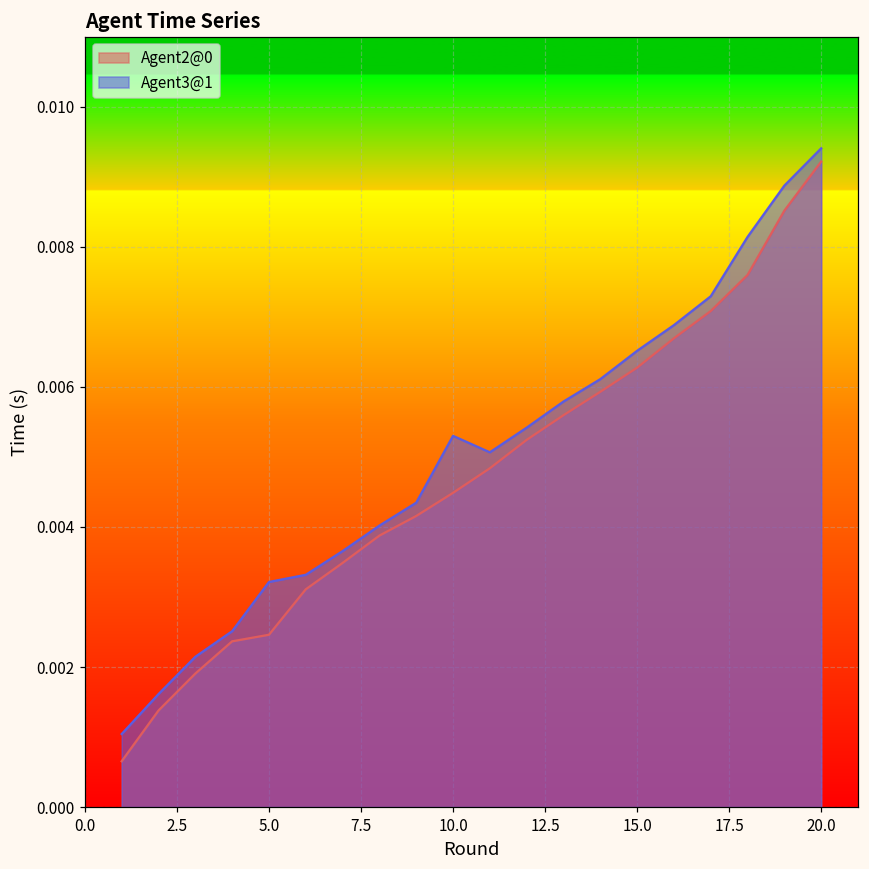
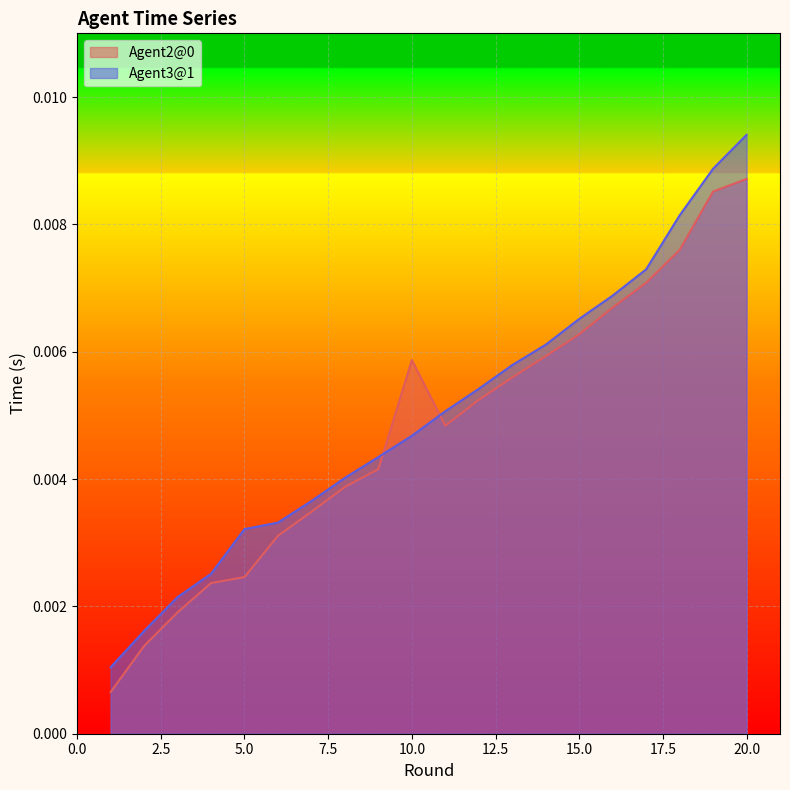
  {
    "Agent2@0": {
      "5.0": 0.0025,
-     "10.0": 0.0045,
+     "10.0": 0.0059,
      "15.0": 0.0063,
-     "20.0": 0.0092
+     "20.0": 0.0087
    },
    "Agent3@1": {
      "5.0": 0.0032,
-     "10.0": 0.0053,
+     "10.0": 0.0047,
      "15.0": 0.0065,
      "20.0": 0.0094
    }
  }
